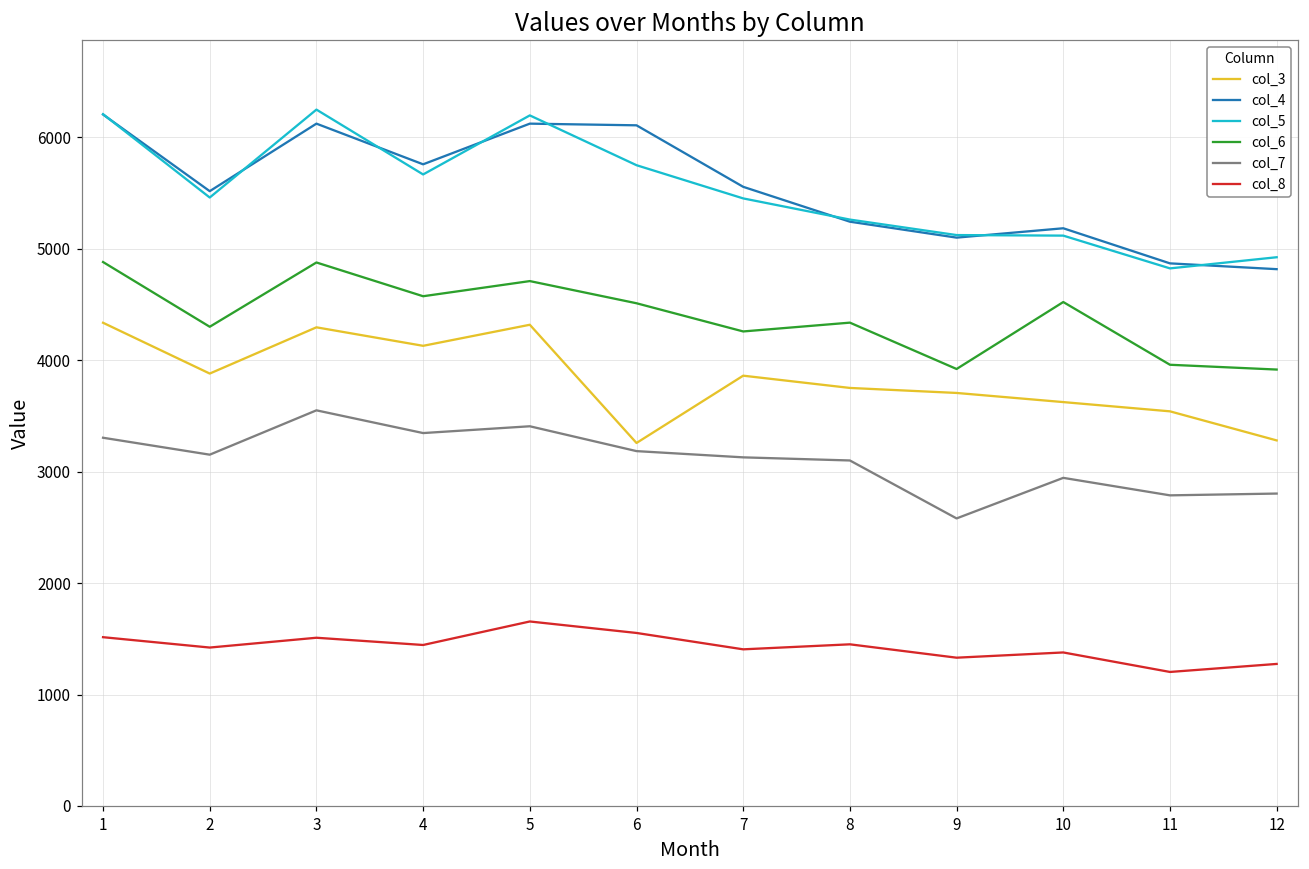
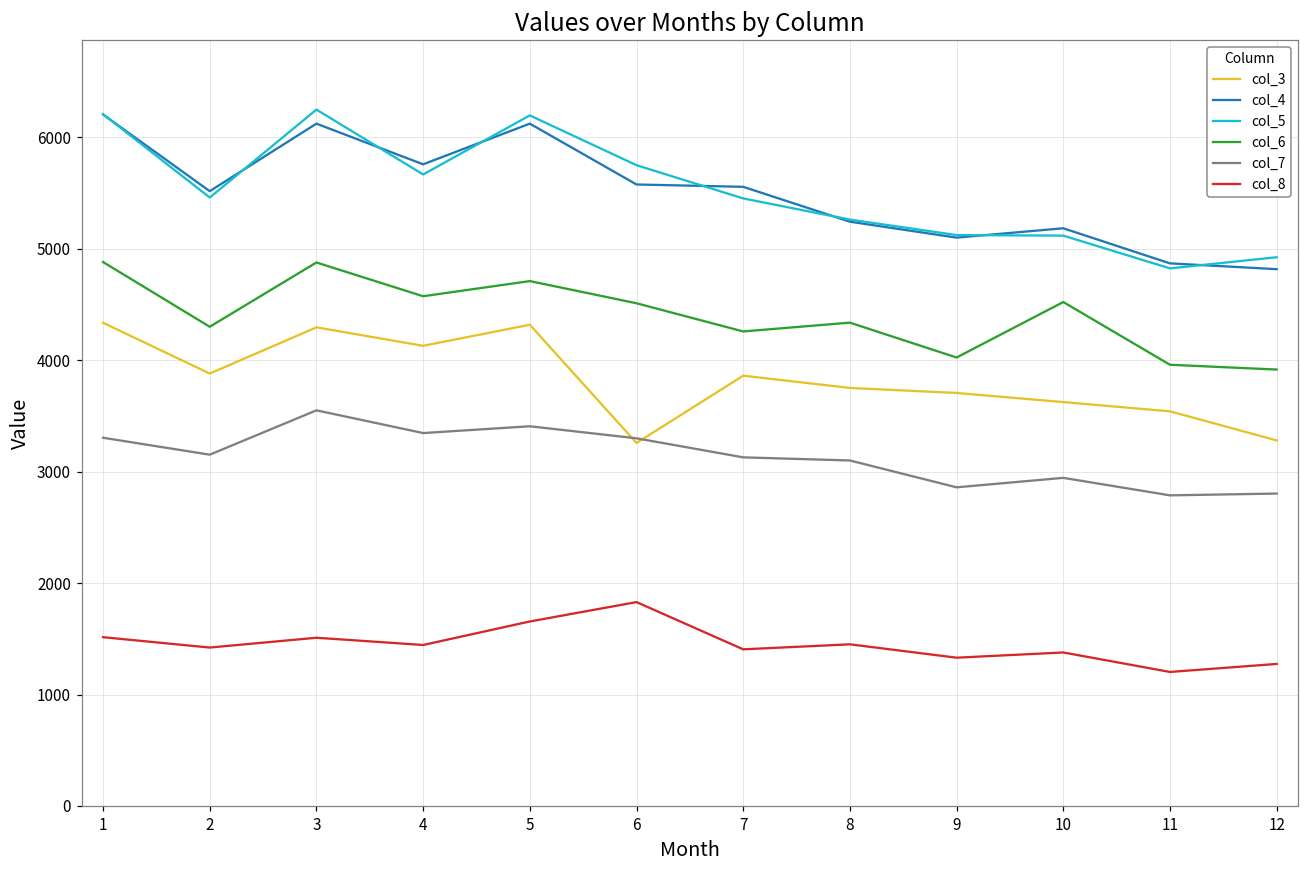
  {
    "col_3": {
      "1": 4340,
      "2": 3880,
      "3": 4300,
      "4": 4130,
      "5": 4320,
      "6": 3260,
      "7": 3860,
      "8": 3750,
      "9": 3710,
      "10": 3630,
      "11": 3540,
      "12": 3280
    },
    "col_4": {
      "2": 5520,
      "3": 6120,
      "4": 5760,
      "5": 6120,
-     "6": 6110,
+     "6": 5580,
      "7": 5560,
      "10": 5190,
      "11": 4870,
      "12": 4820
    },
    "col_5": {
      "2": 5460,
      "3": 6250,
      "4": 5670,
      "5": 6200,
      "6": 5750,
      "7": 5450,
      "10": 5120,
      "11": 4830,
      "12": 4930
    },
    "col_6": {
      "1": 4880,
      "2": 4300,
      "3": 4880,
      "4": 4580,
      "5": 4710,
      "6": 4510,
      "7": 4260,
      "8": 4340,
-     "9": 3920,
+     "9": 4030,
      "10": 4520,
      "11": 3960,
      "12": 3920
    },
    "col_7": {
      "1": 3310,
      "2": 3150,
      "3": 3550,
      "4": 3350,
      "5": 3410,
-     "6": 3190,
+     "6": 3300,
      "7": 3130,
      "8": 3100,
-     "9": 2580,
+     "9": 2860,
      "10": 2950,
      "11": 2790,
      "12": 2800
    },
    "col_8": {
      "1": 1520,
      "2": 1420,
      "3": 1510,
      "4": 1450,
      "5": 1660,
-     "6": 1550,
+     "6": 1830,
      "7": 1410,
      "8": 1450,
      "9": 1330,
      "10": 1380,
      "11": 1200,
      "12": 1280
    }
  }
